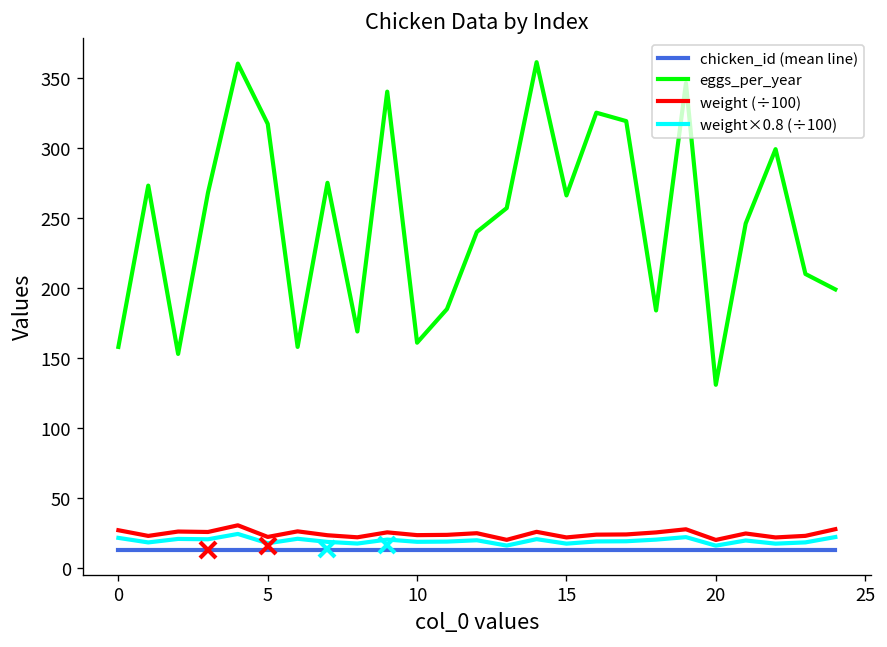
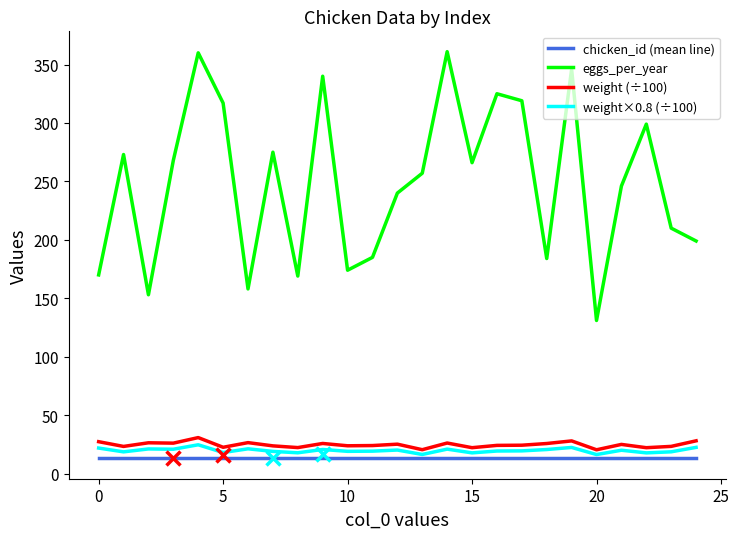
  {
    "chicken_id (mean line)": {
      "0": 13,
      "5": 13,
      "10": 13,
      "15": 13,
      "20": 13
    },
    "eggs_per_year": {
-     "0": 158,
+     "0": 170,
      "5": 317,
-     "10": 161,
+     "10": 174,
      "15": 266,
      "20": 131
    }
  }
